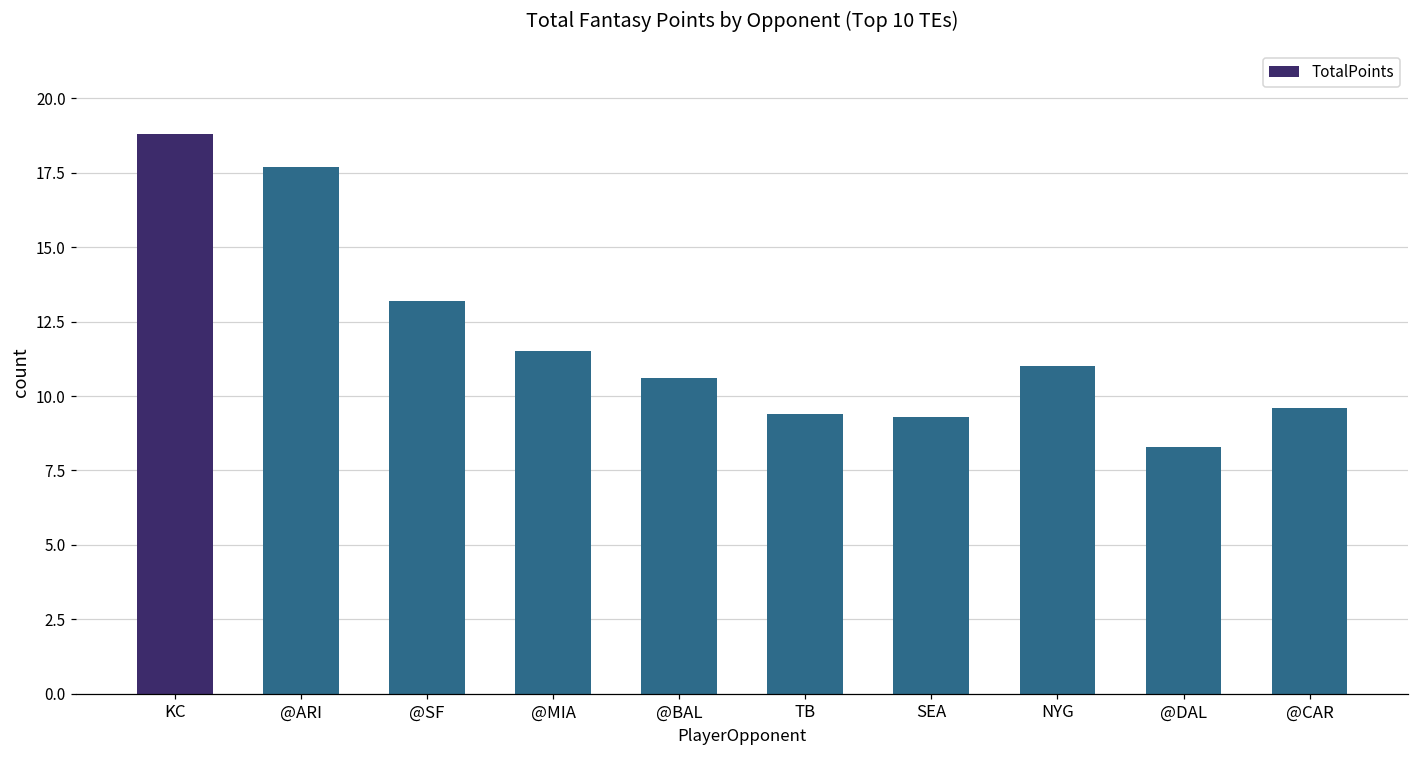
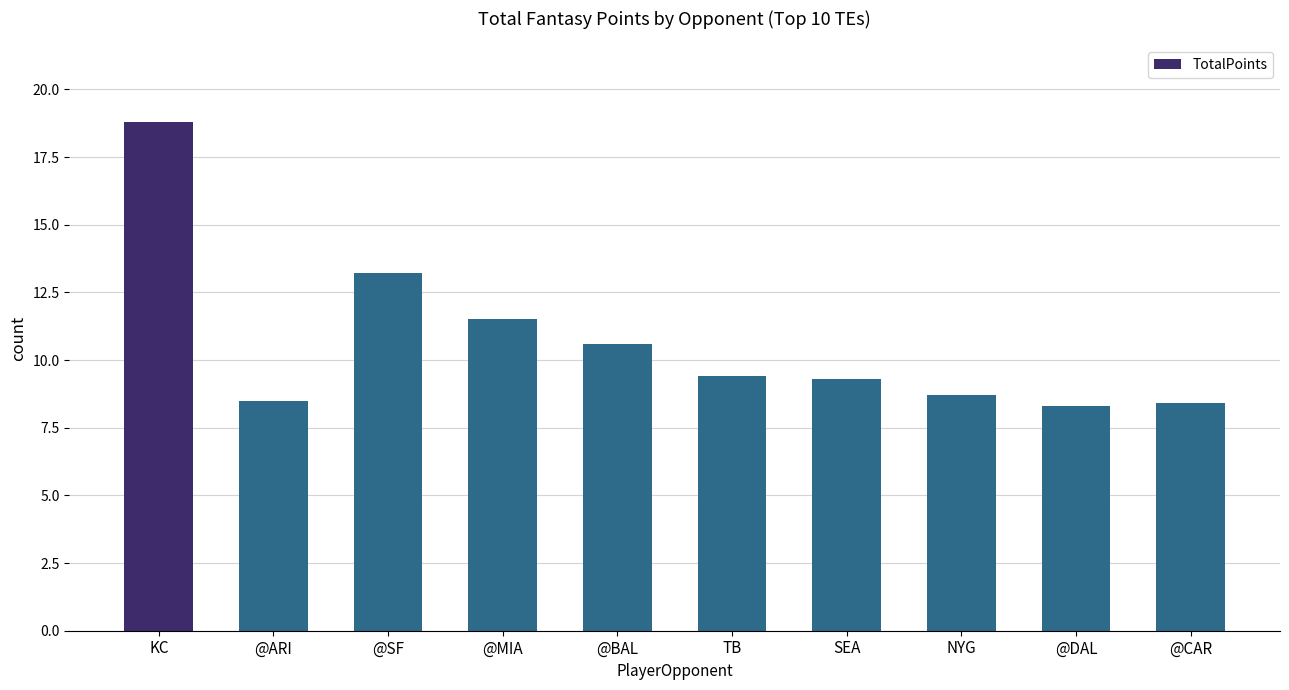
  {
    "KC": 18.8,
-   "@ARI": 17.7,
+   "@ARI": 8.5,
    "@SF": 13.2,
    "@MIA": 11.5,
    "@BAL": 10.6,
    "TB": 9.4,
    "SEA": 9.3,
-   "NYG": 11.0,
+   "NYG": 8.7,
    "@DAL": 8.3,
-   "@CAR": 9.6
+   "@CAR": 8.4
  }
